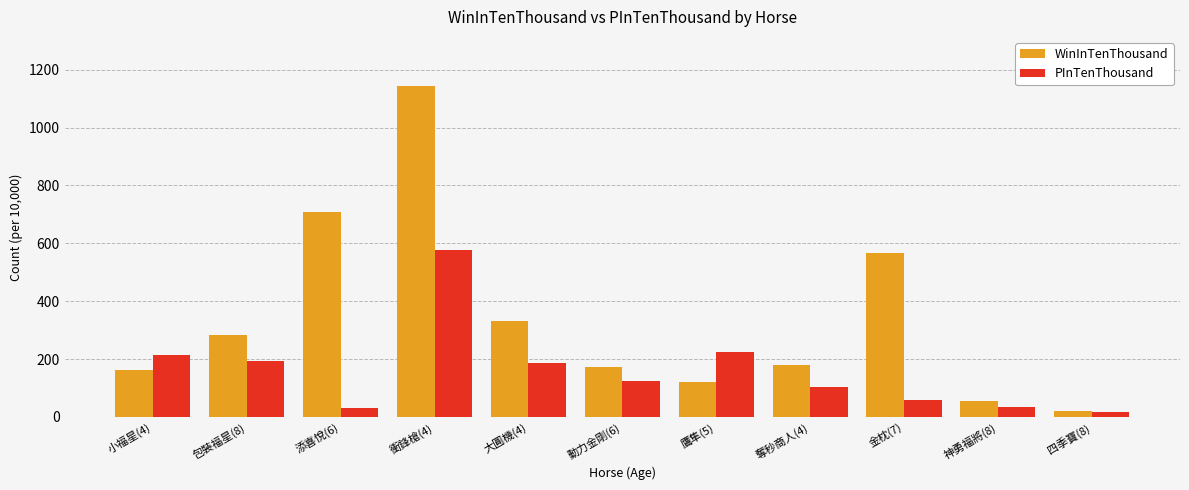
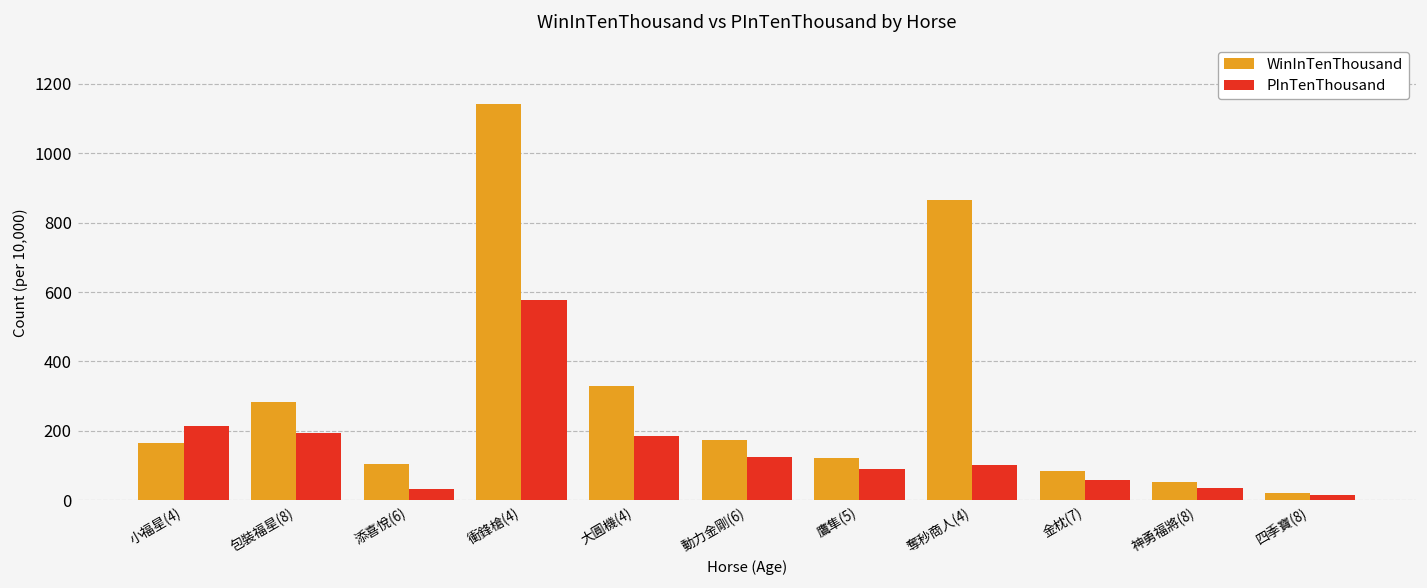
  {
    "WinInTenThousand": {
      "小福星(4)": 160,
      "包裝福星(8)": 280,
-     "添喜悅(6)": 710,
+     "添喜悅(6)": 110,
      "衝鋒槍(4)": 1140,
      "大圓機(4)": 330,
      "動力金剛(6)": 170,
      "鷹隼(5)": 120,
-     "奪秒商人(4)": 180,
-     "金枕(7)": 570,
+     "奪秒商人(4)": 870,
+     "金枕(7)": 90,
      "神勇福將(8)": 50,
      "四季寶(8)": 20
    },
    "PInTenThousand": {
      "小福星(4)": 220,
      "包裝福星(8)": 190,
      "添喜悅(6)": 30,
      "衝鋒槍(4)": 580,
      "大圓機(4)": 190,
      "動力金剛(6)": 120,
-     "鷹隼(5)": 230,
+     "鷹隼(5)": 90,
      "奪秒商人(4)": 100,
      "金枕(7)": 60,
      "神勇福將(8)": 40,
      "四季寶(8)": 20
    }
  }
